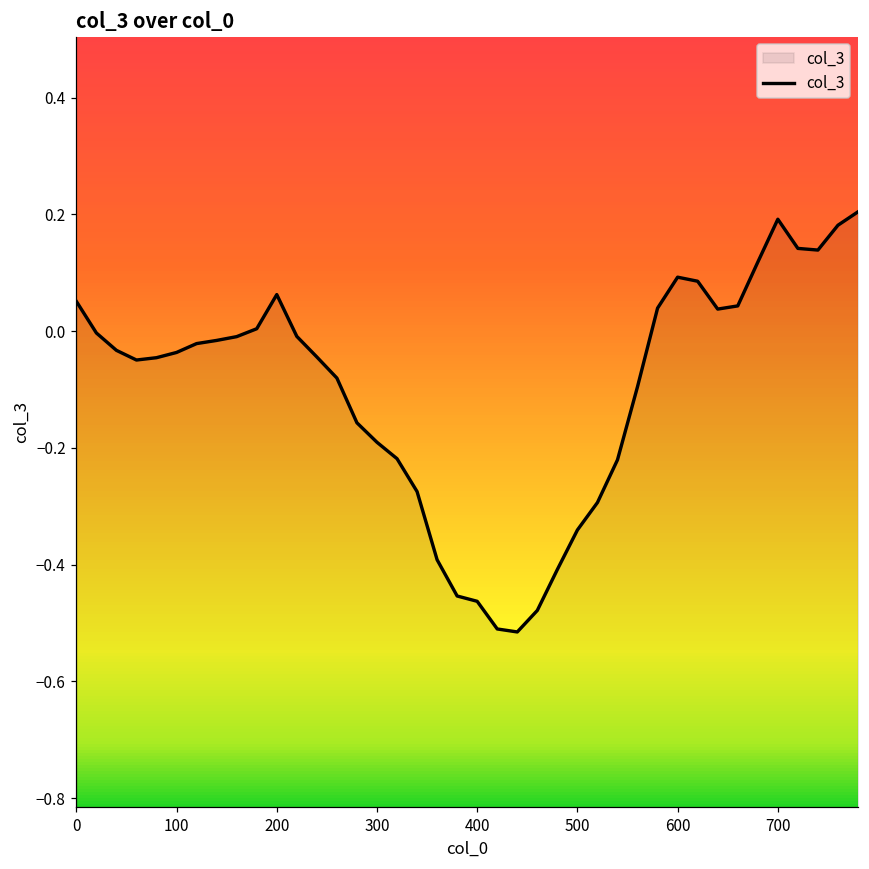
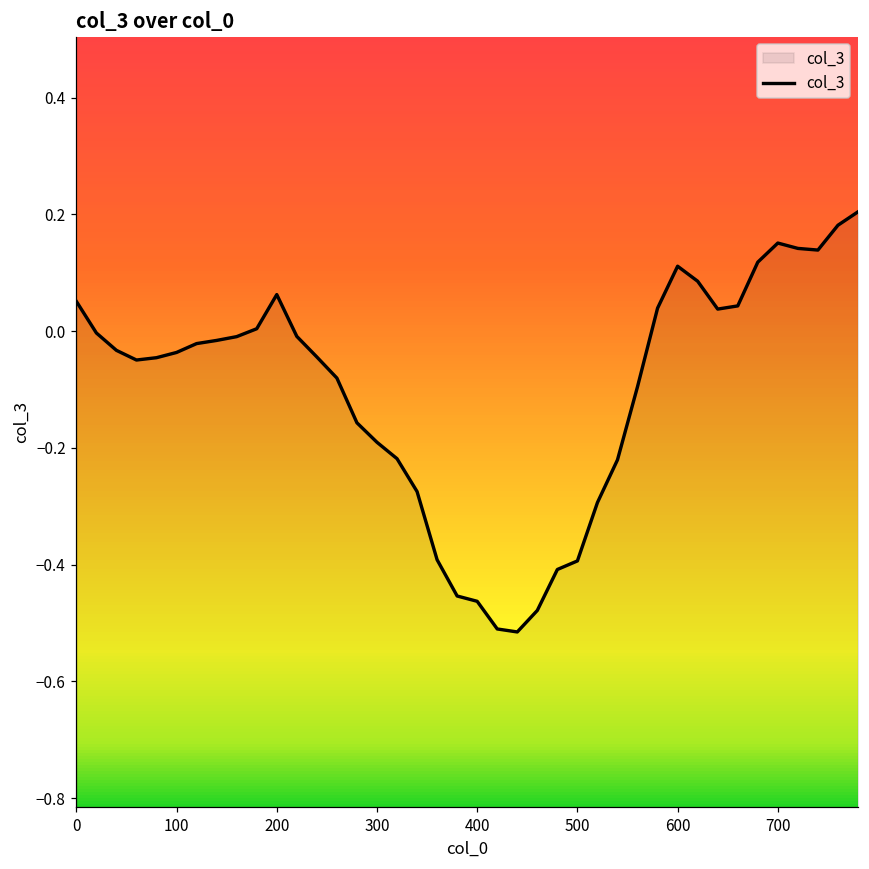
  {
    "0": 0.05,
    "100": -0.04,
    "200": 0.06,
    "300": -0.19,
    "400": -0.46,
-   "500": -0.34,
-   "600": 0.09,
-   "700": 0.19
+   "500": -0.39,
+   "600": 0.11,
+   "700": 0.15
  }
